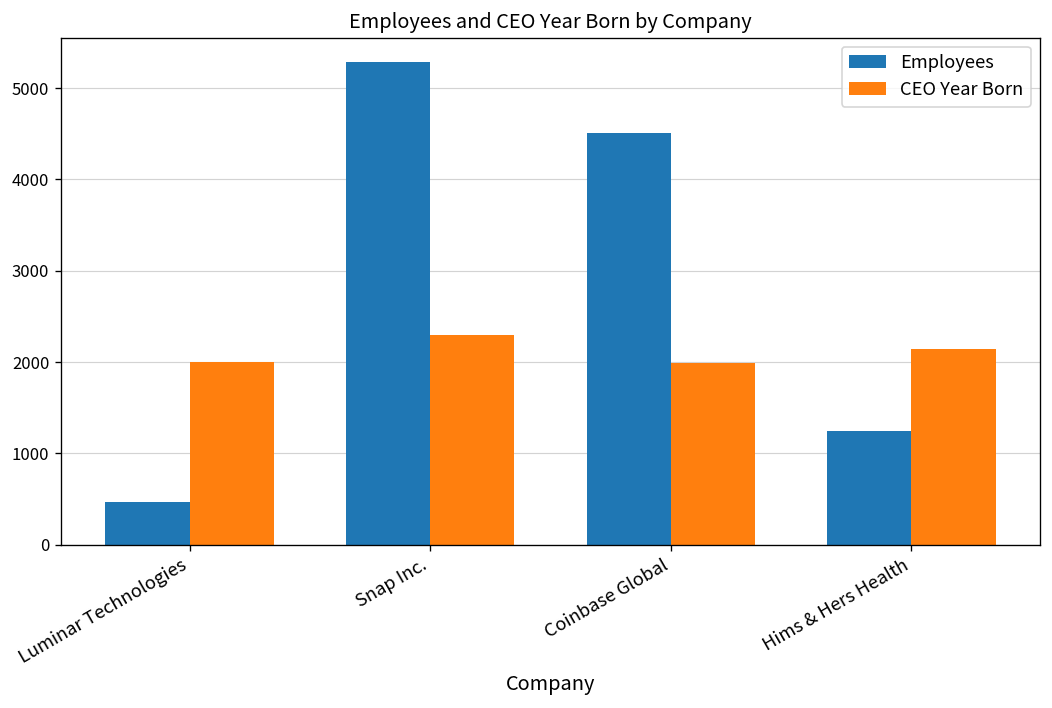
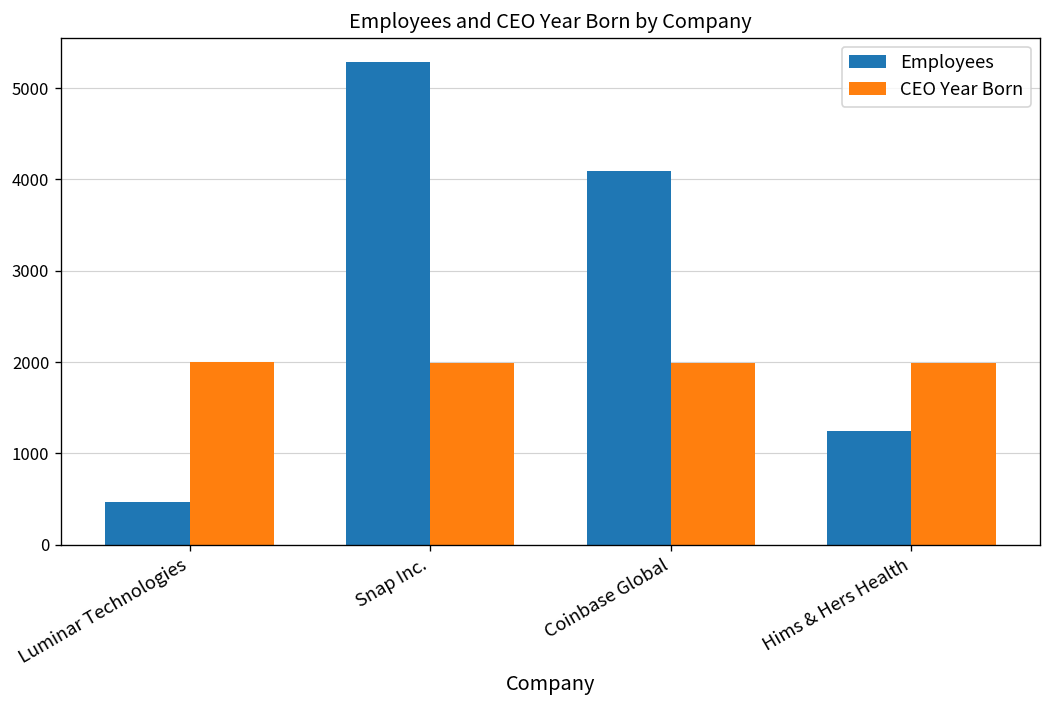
  {
    "Employees": {
      "Luminar Technologies": 500,
      "Snap Inc.": 5300,
-     "Coinbase Global": 4500,
+     "Coinbase Global": 4100,
      "Hims & Hers Health": 1200
    },
    "CEO Year Born": {
      "Luminar Technologies": 2000,
-     "Snap Inc.": 2300,
+     "Snap Inc.": 2000,
      "Coinbase Global": 2000,
-     "Hims & Hers Health": 2100
+     "Hims & Hers Health": 2000
    }
  }
